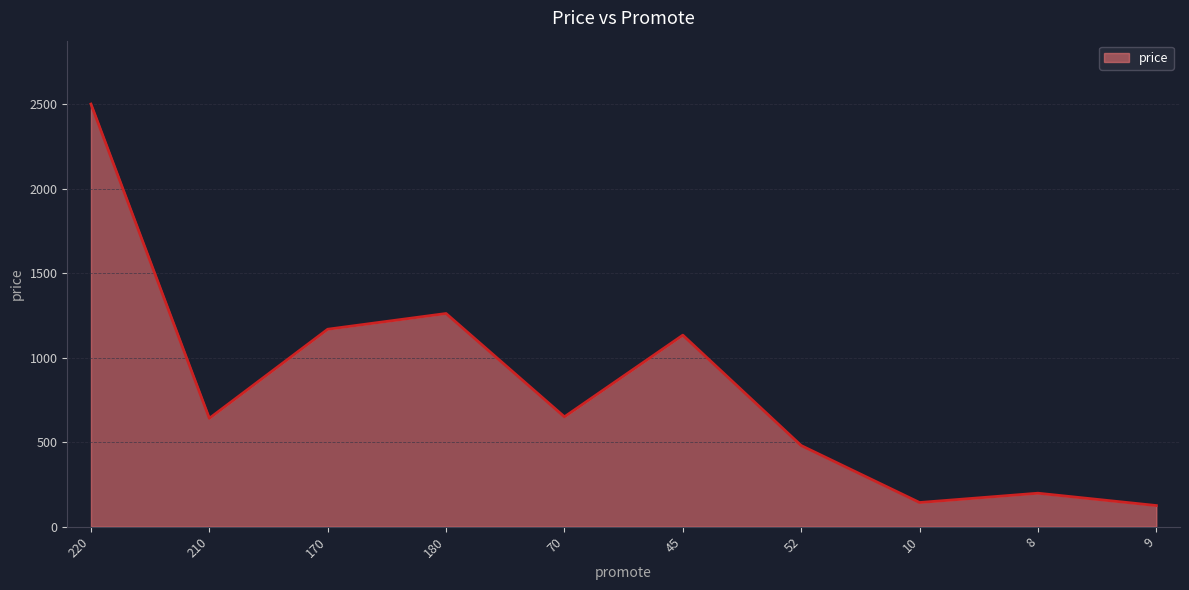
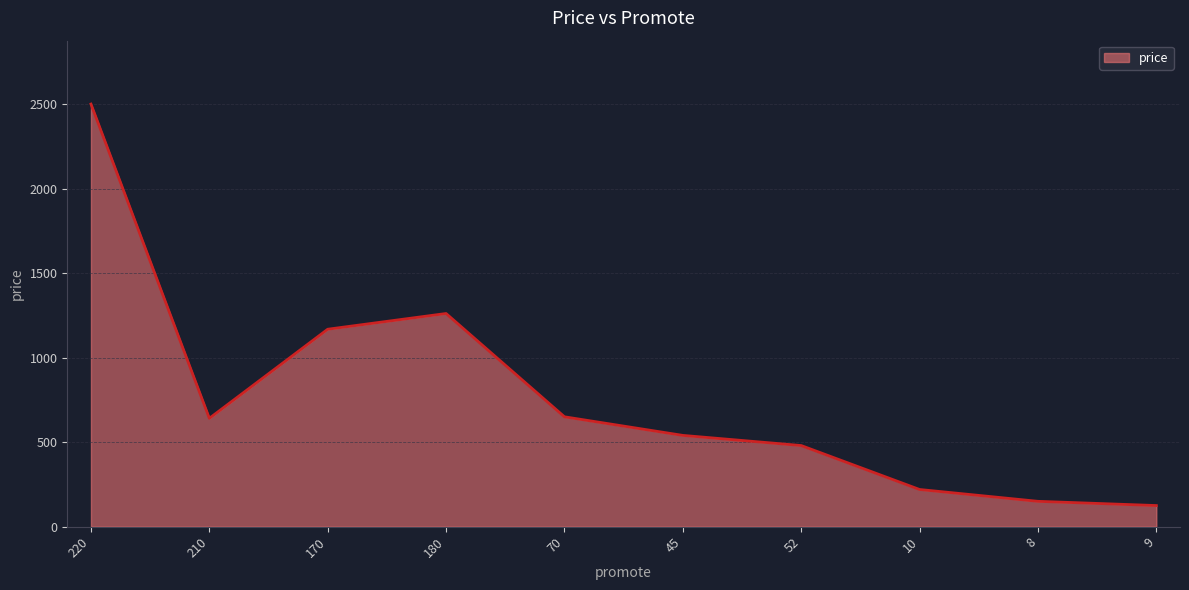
  {
    "220": 2500,
    "210": 640,
    "170": 1170,
    "180": 1260,
    "70": 650,
-   "45": 1130,
+   "45": 540,
    "52": 480,
-   "10": 140,
-   "8": 200,
+   "10": 220,
+   "8": 150,
    "9": 130
  }
